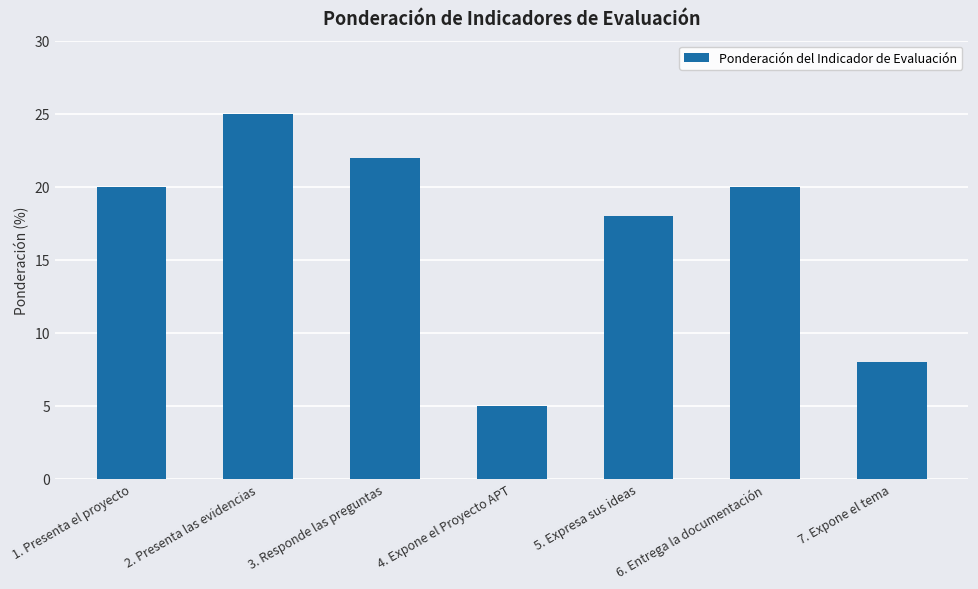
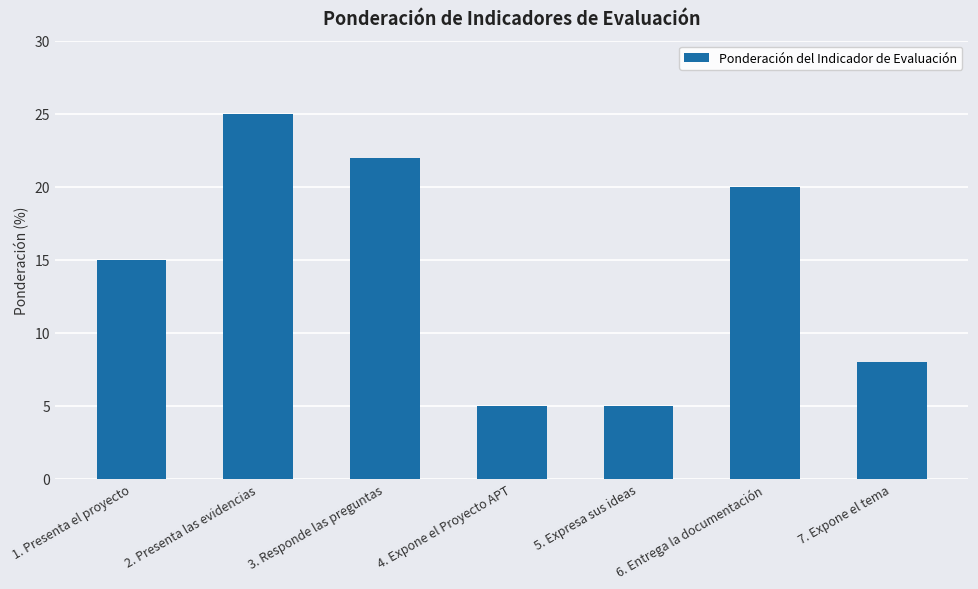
  {
-   "1. Presenta el proyecto": 20,
+   "1. Presenta el proyecto": 15,
    "2. Presenta las evidencias": 25,
    "3. Responde las preguntas": 22,
    "4. Expone el Proyecto APT": 5,
-   "5. Expresa sus ideas": 18,
+   "5. Expresa sus ideas": 5,
    "6. Entrega la documentación": 20,
    "7. Expone el tema": 8
  }
